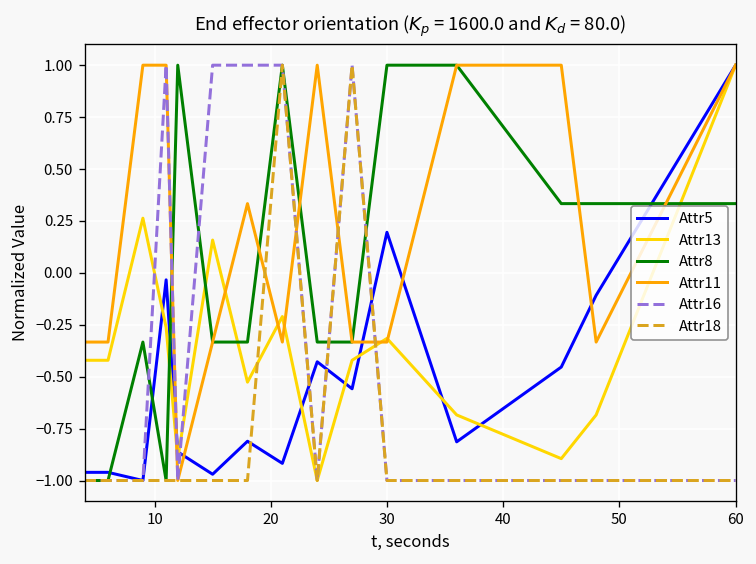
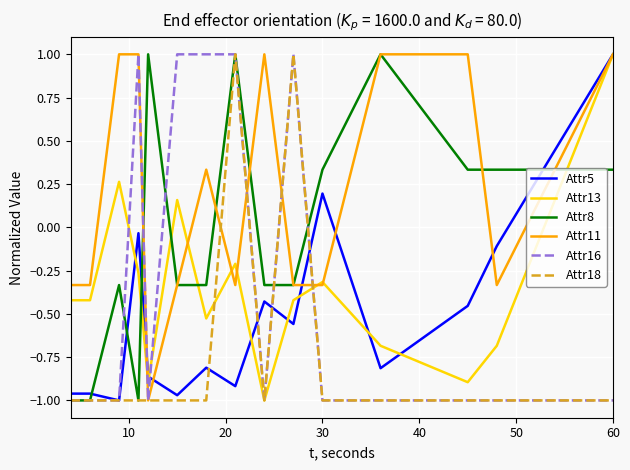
  {
    "Attr5": {
      "30": 0.20
    },
    "Attr8": {
-     "30": 1.00,
+     "30": 0.33,
      "60": 0.33
    }
  }
